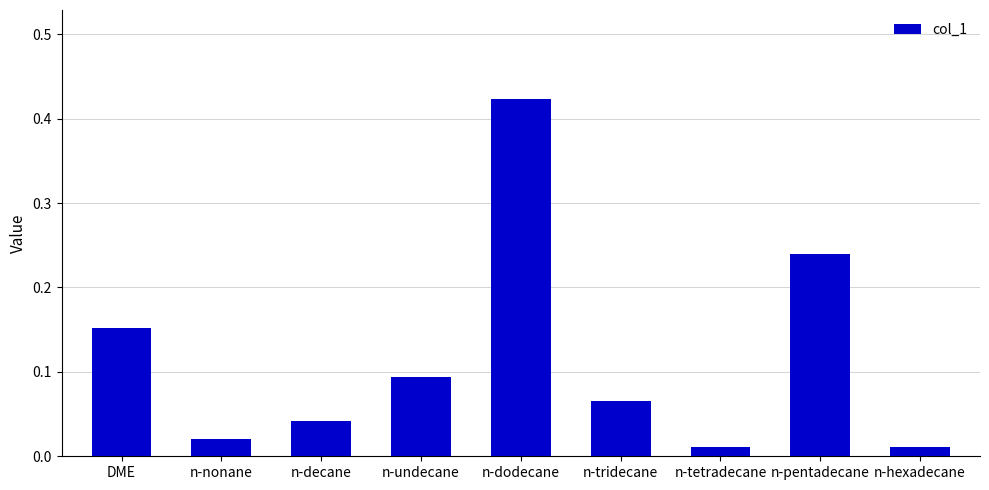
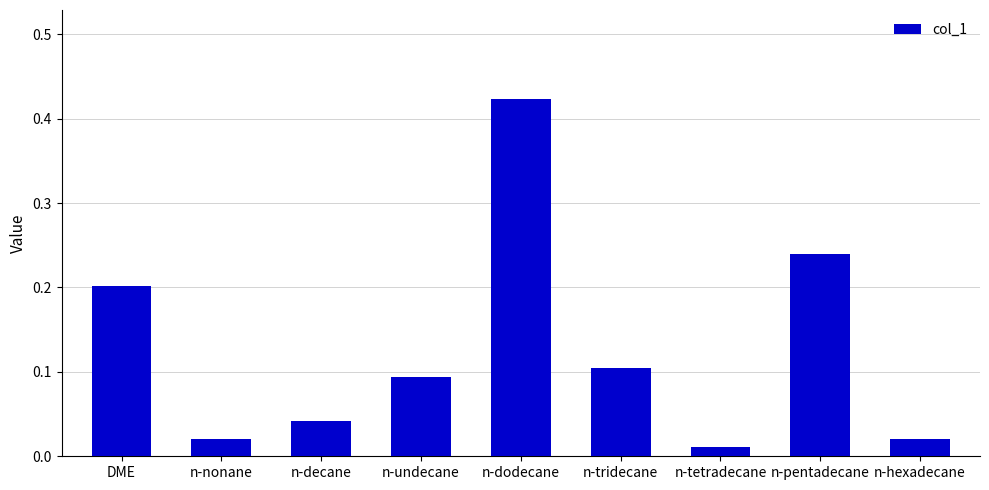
  {
-   "DME": 0.15,
+   "DME": 0.20,
    "n-nonane": 0.02,
    "n-decane": 0.04,
    "n-undecane": 0.09,
    "n-dodecane": 0.42,
-   "n-tridecane": 0.07,
+   "n-tridecane": 0.10,
    "n-tetradecane": 0.01,
    "n-pentadecane": 0.24,
-   "n-hexadecane": 0.01
+   "n-hexadecane": 0.02
  }
